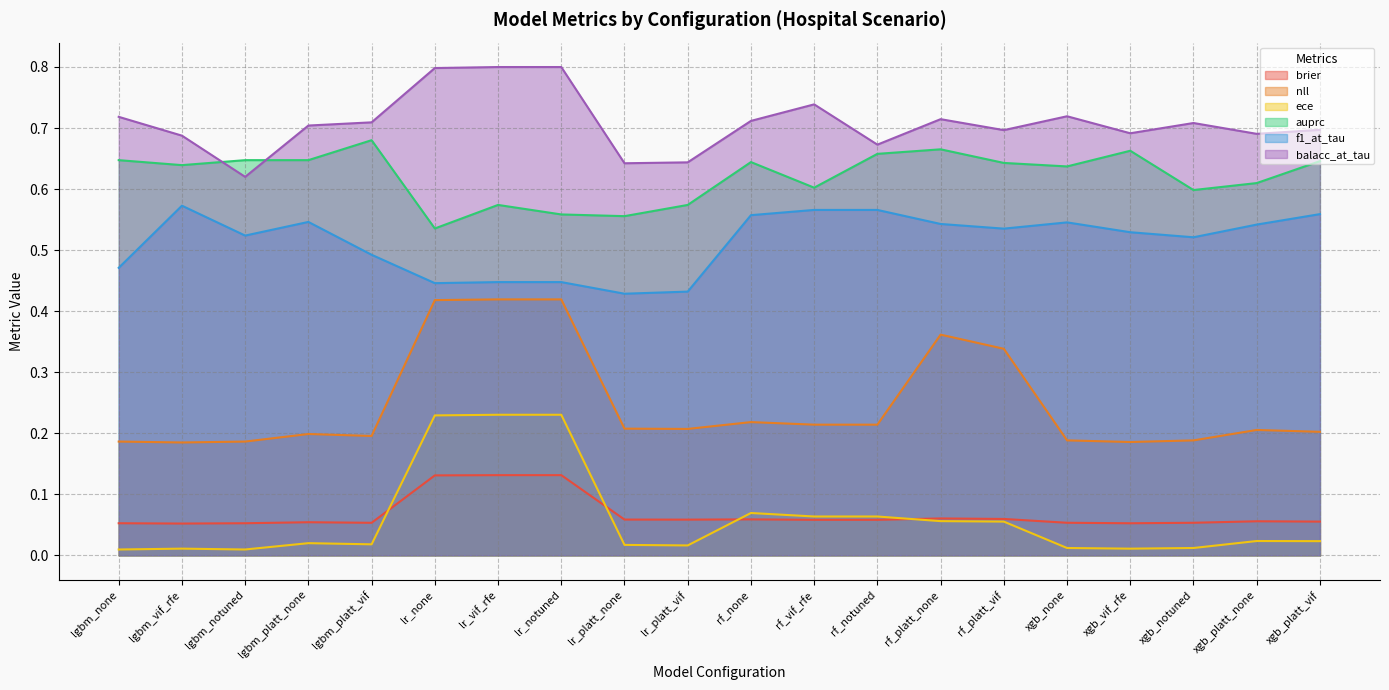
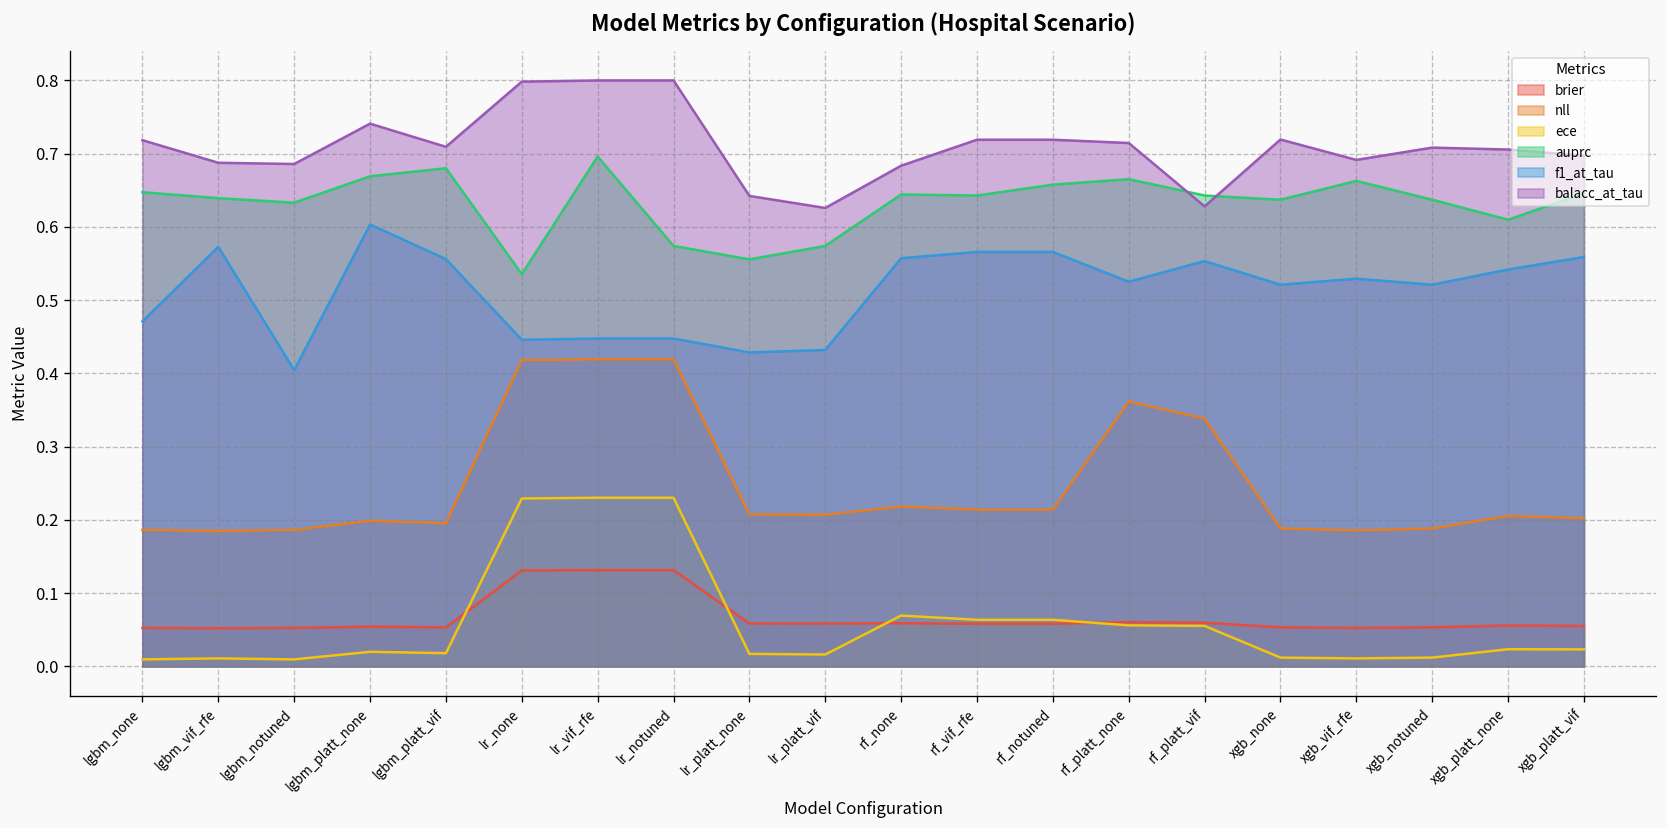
  {
    "auprc": {
      "lgbm_none": 0.65,
      "lgbm_vif_rfe": 0.64,
-     "lgbm_notuned": 0.65,
-     "lgbm_platt_none": 0.65,
+     "lgbm_notuned": 0.63,
+     "lgbm_platt_none": 0.67,
      "lgbm_platt_vif": 0.68,
      "lr_none": 0.54,
-     "lr_vif_rfe": 0.57,
-     "lr_notuned": 0.56,
+     "lr_vif_rfe": 0.70,
+     "lr_notuned": 0.57,
      "lr_platt_none": 0.56,
      "lr_platt_vif": 0.57,
      "rf_none": 0.64,
-     "rf_vif_rfe": 0.60,
+     "rf_vif_rfe": 0.64,
      "rf_notuned": 0.66,
      "rf_platt_none": 0.67,
      "rf_platt_vif": 0.64,
      "xgb_none": 0.64,
      "xgb_vif_rfe": 0.66,
-     "xgb_notuned": 0.60,
+     "xgb_notuned": 0.64,
      "xgb_platt_none": 0.61
    },
    "f1_at_tau": {
      "lgbm_none": 0.47,
      "lgbm_vif_rfe": 0.57,
-     "lgbm_notuned": 0.52,
-     "lgbm_platt_none": 0.55,
-     "lgbm_platt_vif": 0.49,
+     "lgbm_notuned": 0.40,
+     "lgbm_platt_none": 0.60,
+     "lgbm_platt_vif": 0.56,
      "lr_none": 0.45,
      "lr_vif_rfe": 0.45,
      "lr_notuned": 0.45,
      "lr_platt_none": 0.43,
      "lr_platt_vif": 0.43,
      "rf_none": 0.56,
      "rf_vif_rfe": 0.57,
      "rf_notuned": 0.57,
-     "rf_platt_none": 0.54,
-     "rf_platt_vif": 0.54,
-     "xgb_none": 0.55,
+     "rf_platt_none": 0.53,
+     "rf_platt_vif": 0.55,
+     "xgb_none": 0.52,
      "xgb_vif_rfe": 0.53,
      "xgb_notuned": 0.52,
      "xgb_platt_none": 0.54,
      "xgb_platt_vif": 0.56
    },
    "balacc_at_tau": {
      "lgbm_none": 0.72,
      "lgbm_vif_rfe": 0.69,
-     "lgbm_notuned": 0.62,
-     "lgbm_platt_none": 0.70,
+     "lgbm_notuned": 0.69,
+     "lgbm_platt_none": 0.74,
      "lgbm_platt_vif": 0.71,
      "lr_none": 0.80,
      "lr_vif_rfe": 0.80,
      "lr_notuned": 0.80,
      "lr_platt_none": 0.64,
-     "lr_platt_vif": 0.64,
-     "rf_none": 0.71,
-     "rf_vif_rfe": 0.74,
-     "rf_notuned": 0.67,
+     "lr_platt_vif": 0.63,
+     "rf_none": 0.68,
+     "rf_vif_rfe": 0.72,
+     "rf_notuned": 0.72,
      "rf_platt_none": 0.71,
-     "rf_platt_vif": 0.70,
+     "rf_platt_vif": 0.63,
      "xgb_none": 0.72,
      "xgb_vif_rfe": 0.69,
      "xgb_notuned": 0.71,
-     "xgb_platt_none": 0.69
+     "xgb_platt_none": 0.71
    }
  }
